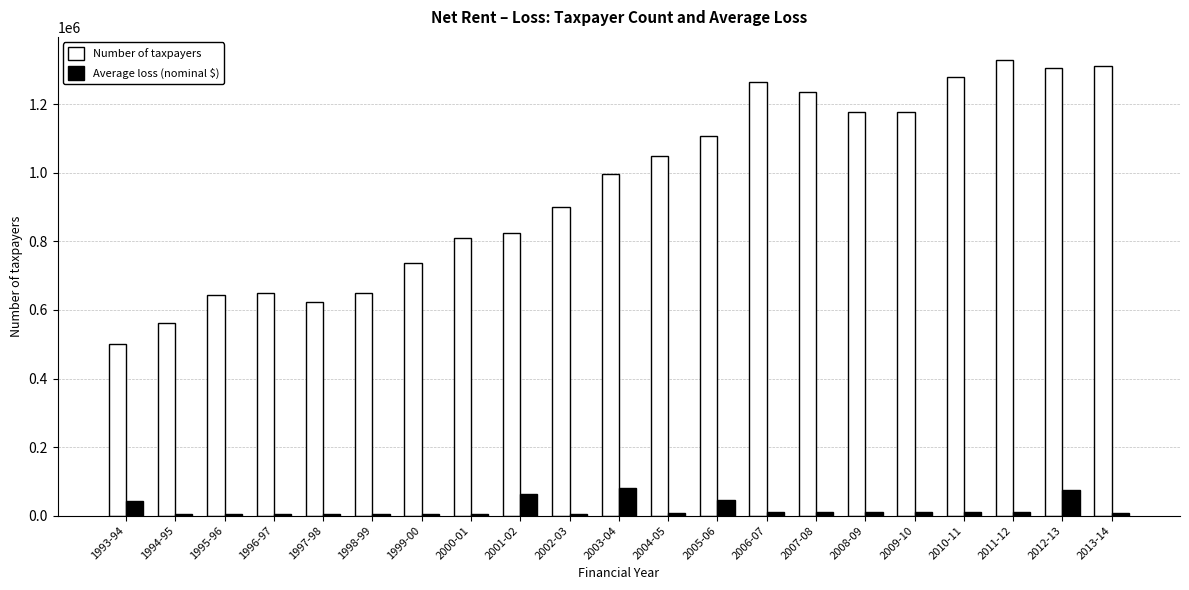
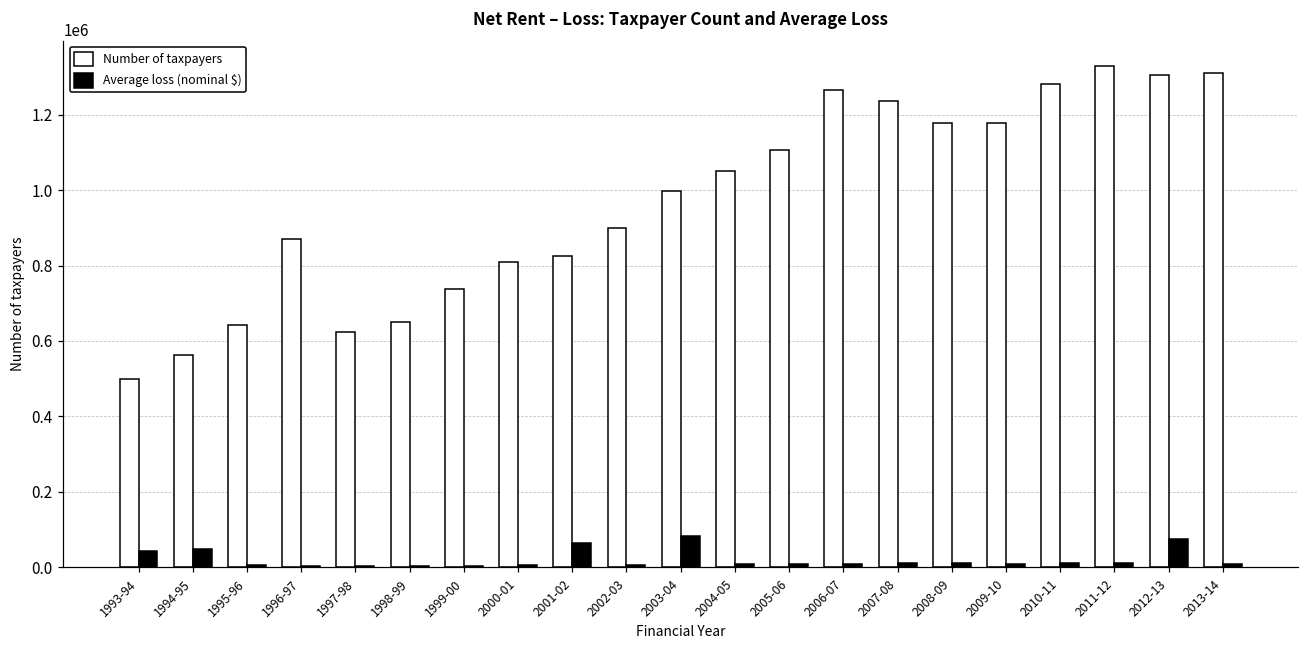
  {
    "Number of taxpayers": {
      "1993-94": 500000,
      "1994-95": 560000,
      "1995-96": 640000,
-     "1996-97": 650000,
+     "1996-97": 870000,
      "1997-98": 620000,
      "1998-99": 650000,
      "1999-00": 740000,
      "2000-01": 810000,
      "2001-02": 830000,
      "2002-03": 900000,
      "2003-04": 1000000,
      "2004-05": 1050000,
      "2005-06": 1110000,
      "2006-07": 1270000,
      "2007-08": 1240000,
      "2008-09": 1180000,
      "2009-10": 1180000,
      "2010-11": 1280000,
      "2011-12": 1330000,
      "2012-13": 1310000,
      "2013-14": 1310000
    },
    "Average loss (nominal $)": {
      "1993-94": 40000,
-     "1994-95": 0,
+     "1994-95": 50000,
      "2001-02": 60000,
      "2003-04": 80000,
      "2004-05": 10000,
-     "2005-06": 40000,
+     "2005-06": 10000,
      "2006-07": 10000,
      "2007-08": 10000,
      "2008-09": 10000,
      "2009-10": 10000,
      "2010-11": 10000,
      "2011-12": 10000,
      "2012-13": 80000,
      "2013-14": 10000
    }
  }
